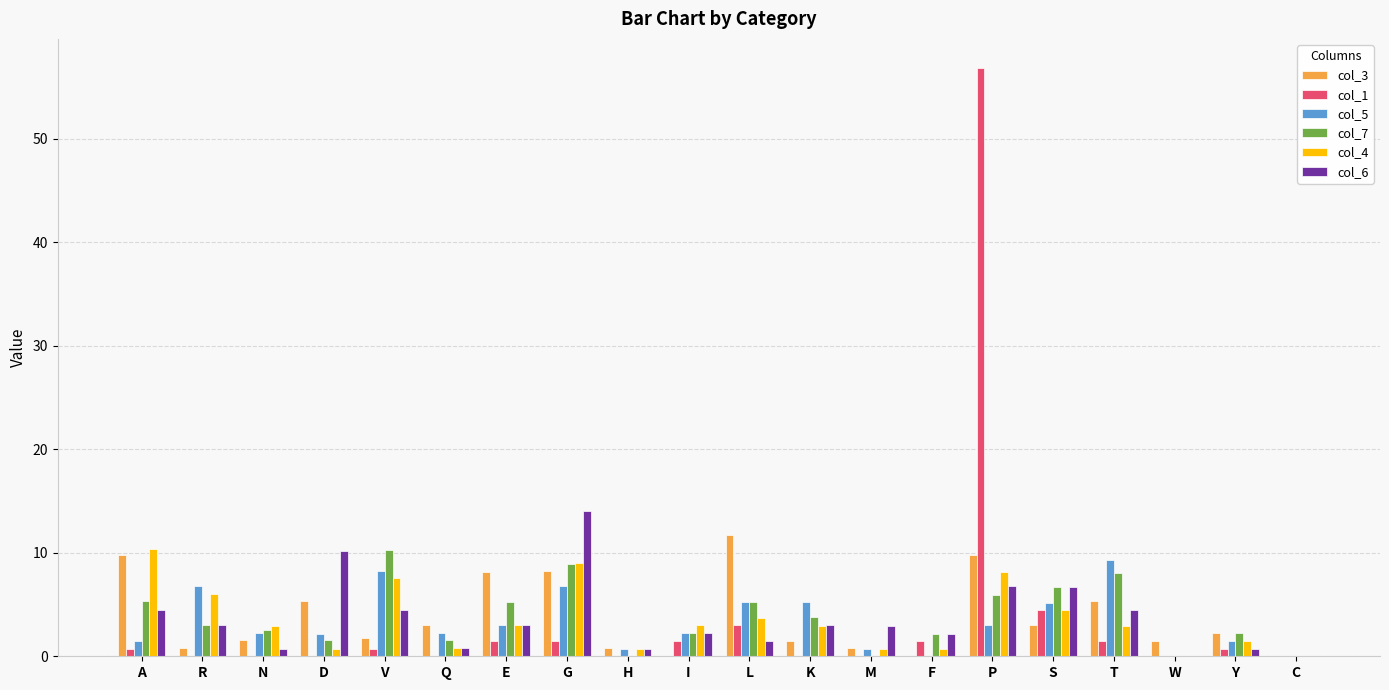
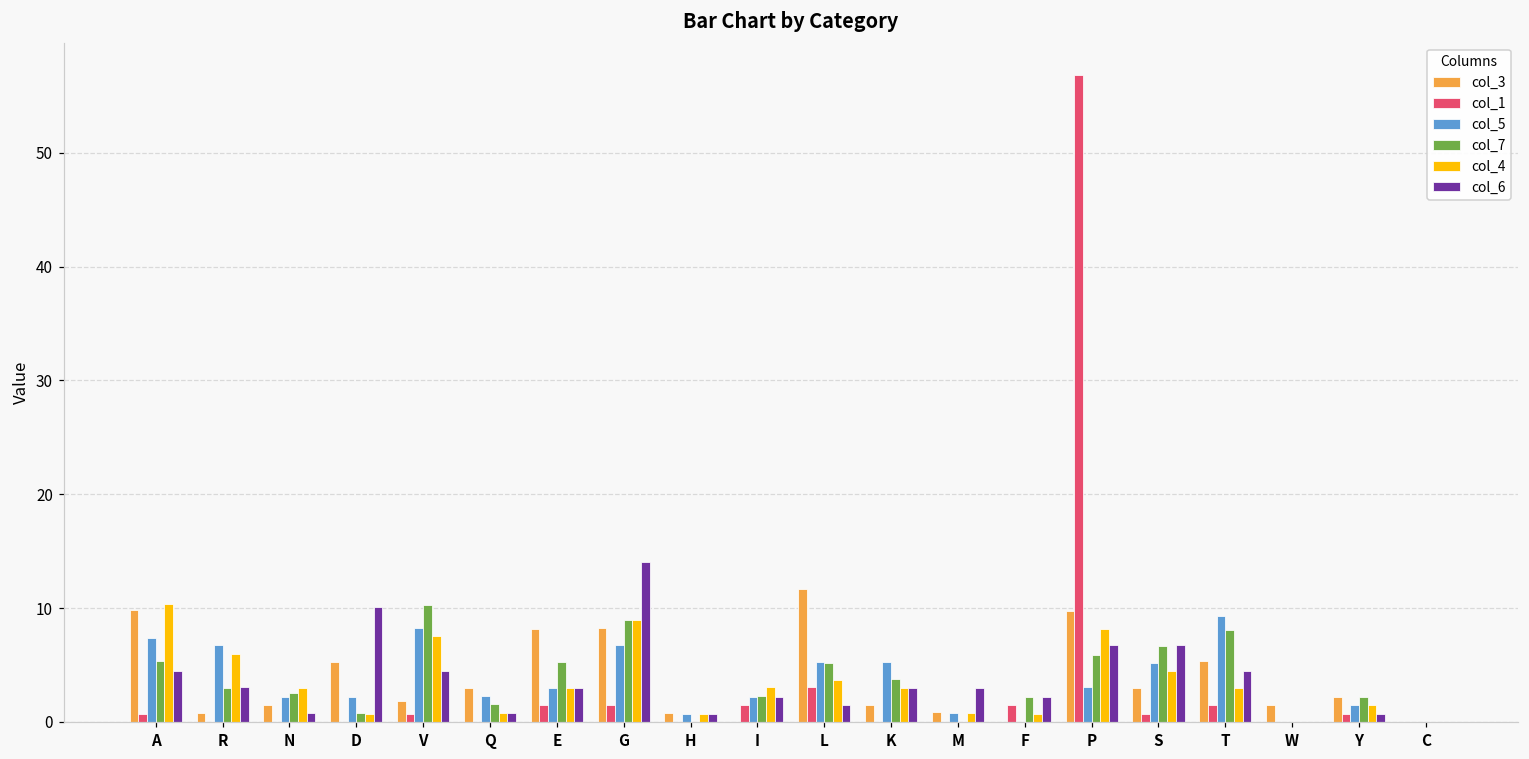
  {
    "col_3": {
      "A": 9.8,
      "R": 0.8,
      "N": 1.5,
      "D": 5.3,
      "V": 1.8,
      "Q": 3.0,
      "E": 8.2,
      "G": 8.3,
      "H": 0.8,
      "I": 0.0,
      "L": 11.7,
      "K": 1.4,
      "M": 0.8,
      "F": 0.0,
      "P": 9.8,
      "S": 3.0,
      "T": 5.3,
      "W": 1.5,
      "Y": 2.2,
      "C": 0.0
    },
    "col_1": {
      "A": 0.7,
      "R": 0.0,
      "N": 0.0,
      "D": 0.0,
      "V": 0.7,
      "Q": 0.0,
      "E": 1.5,
      "G": 1.5,
      "H": 0.0,
      "I": 1.5,
      "L": 3.0,
      "K": 0.0,
      "M": 0.0,
      "F": 1.5,
      "P": 56.8,
-     "S": 4.5,
+     "S": 0.7,
      "T": 1.5,
      "W": 0.0,
      "Y": 0.7,
      "C": 0.0
    },
    "col_5": {
-     "A": 1.5,
+     "A": 7.3,
      "R": 6.8,
      "N": 2.2,
      "D": 2.2,
      "V": 8.2,
      "Q": 2.2,
      "E": 3.0,
      "G": 6.8,
      "H": 0.7,
      "I": 2.2,
      "L": 5.2,
      "K": 5.3,
      "M": 0.7,
      "F": 0.0,
      "P": 3.1,
      "S": 5.2,
      "T": 9.3,
      "W": 0.0,
      "Y": 1.5,
      "C": 0.0
    },
    "col_7": {
      "A": 5.3,
      "R": 3.0,
      "N": 2.6,
-     "D": 1.6,
+     "D": 0.7,
      "V": 10.3,
      "Q": 1.6,
      "E": 5.2,
      "G": 8.9,
      "H": 0.0,
      "I": 2.3,
      "L": 5.2,
      "K": 3.8,
      "M": 0.0,
      "F": 2.2,
      "P": 5.9,
      "S": 6.7,
      "T": 8.1,
      "W": 0.0,
      "Y": 2.2,
      "C": 0.0
    },
    "col_4": {
      "A": 10.3,
      "R": 6.0,
      "N": 3.0,
      "D": 0.7,
      "V": 7.6,
      "Q": 0.8,
      "E": 3.0,
      "G": 9.0,
      "H": 0.7,
      "I": 3.1,
      "L": 3.7,
      "K": 3.0,
      "M": 0.7,
      "F": 0.7,
      "P": 8.2,
      "S": 4.5,
      "T": 3.0,
      "W": 0.0,
      "Y": 1.5,
      "C": 0.0
    },
    "col_6": {
      "A": 4.4,
      "R": 3.1,
      "N": 0.7,
      "D": 10.1,
      "V": 4.5,
      "Q": 0.8,
      "E": 3.0,
      "G": 14.0,
      "H": 0.7,
      "I": 2.2,
      "L": 1.5,
      "K": 3.0,
      "M": 3.0,
      "F": 2.2,
      "P": 6.8,
      "S": 6.7,
      "T": 4.5,
      "W": 0.0,
      "Y": 0.7,
      "C": 0.0
    }
  }
